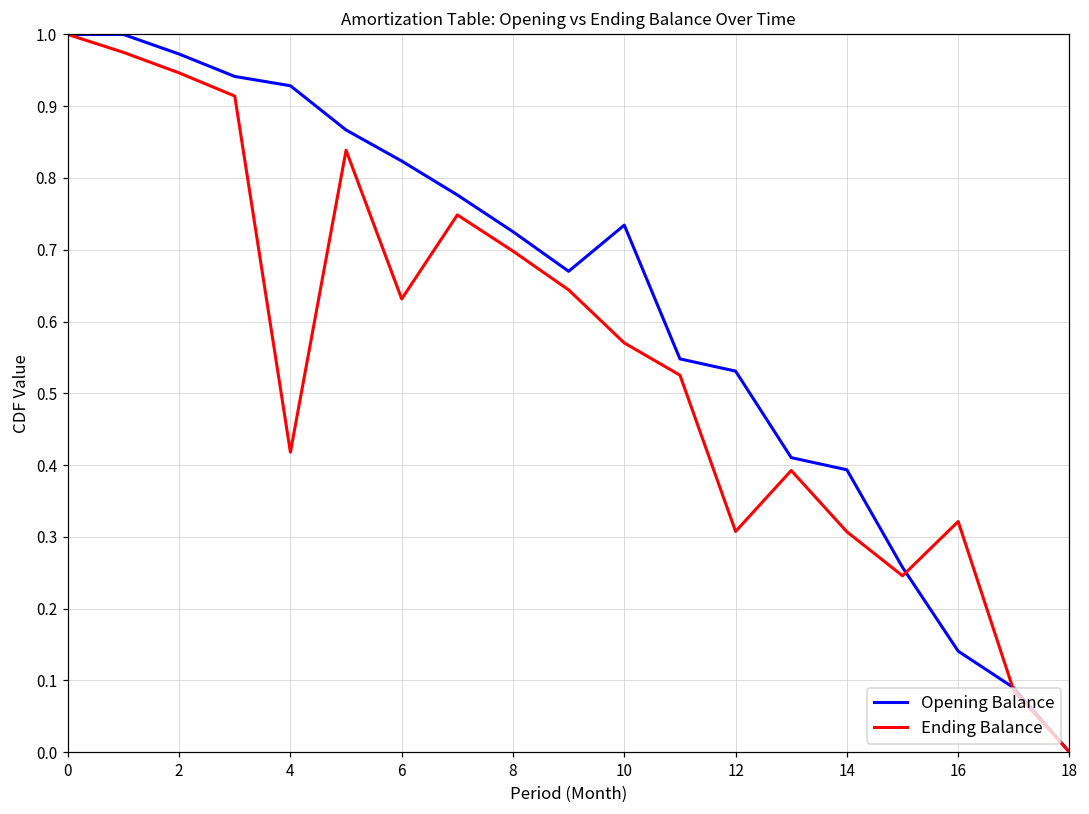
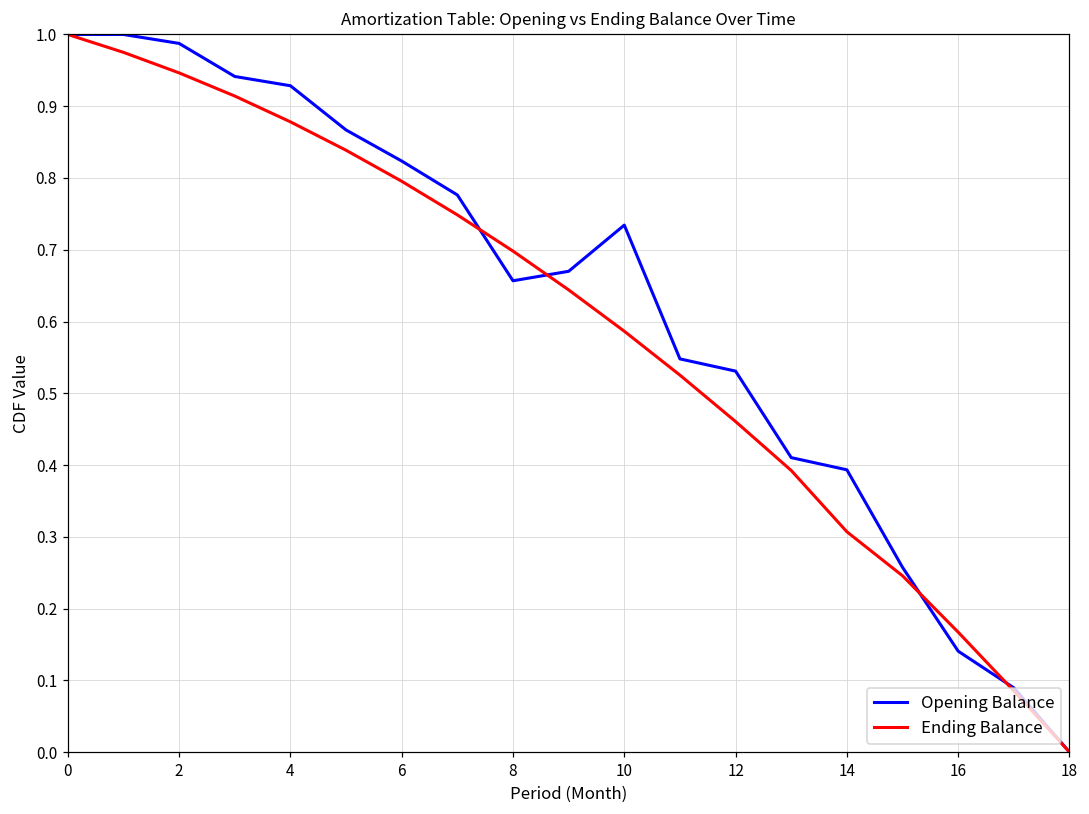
  {
    "Opening Balance": {
-     "2": 0.97,
+     "2": 0.99,
      "4": 0.93,
      "6": 0.82,
-     "8": 0.73,
+     "8": 0.66,
      "10": 0.73,
      "12": 0.53,
      "14": 0.39,
      "16": 0.14
    },
    "Ending Balance": {
      "2": 0.95,
-     "4": 0.42,
-     "6": 0.63,
+     "4": 0.88,
+     "6": 0.80,
      "8": 0.70,
-     "10": 0.57,
-     "12": 0.31,
+     "10": 0.59,
+     "12": 0.46,
      "14": 0.31,
-     "16": 0.32
+     "16": 0.17
    }
  }
